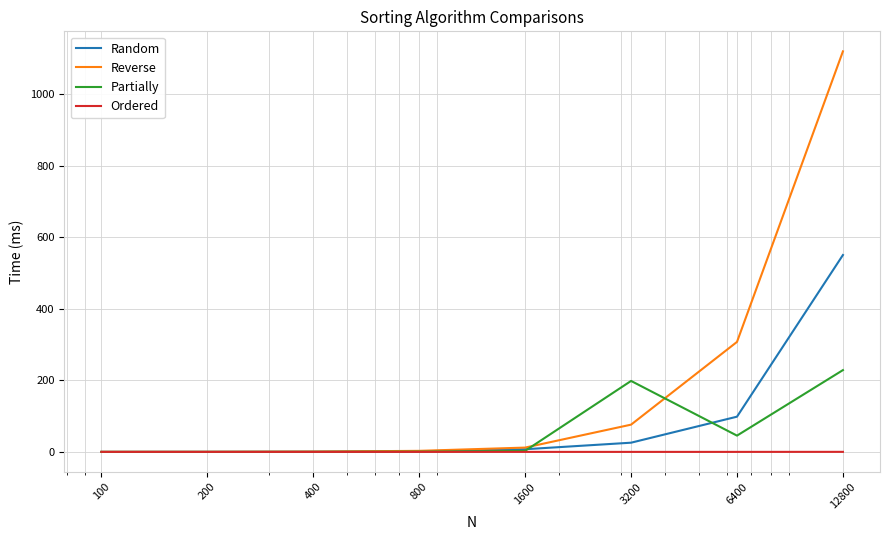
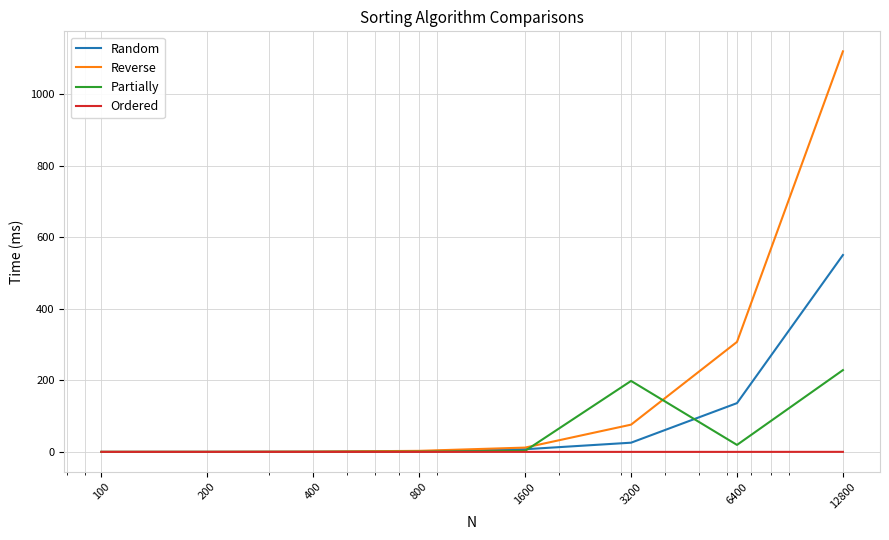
  {
    "Random": {
      "3200": 30,
-     "6400": 100,
+     "6400": 140,
      "12800": 550
    },
    "Reverse": {
      "3200": 80,
      "6400": 310,
      "12800": 1120
    },
    "Partially": {
      "3200": 200,
-     "6400": 50,
+     "6400": 20,
      "12800": 230
    },
    "Ordered": {
      "3200": 0,
      "6400": 0,
      "12800": 0
    }
  }
